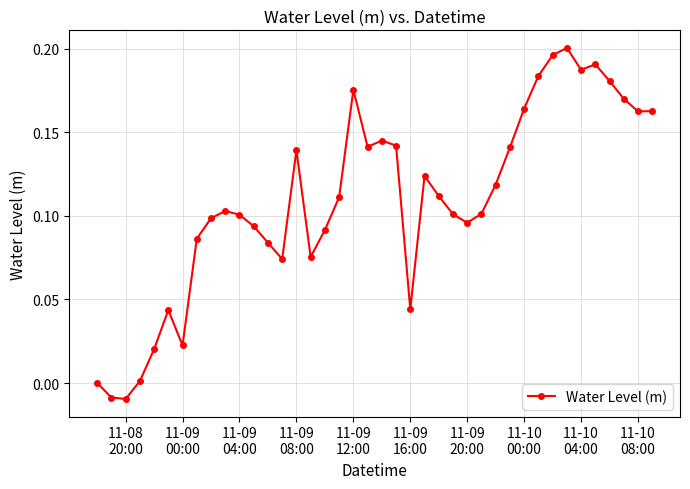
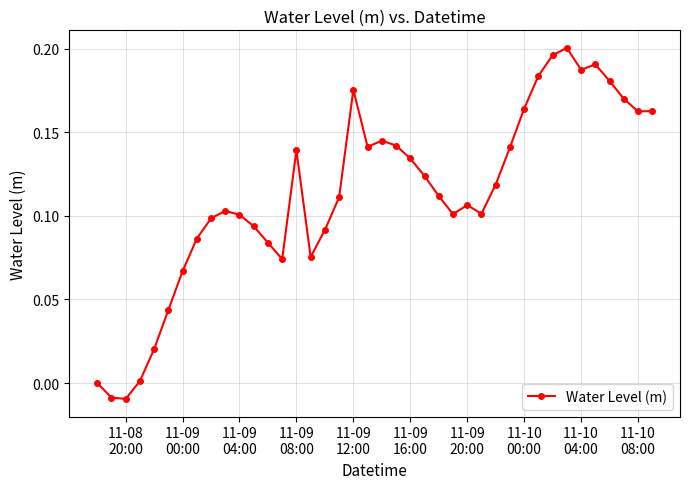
  {
    "11-08 20:00": -0.010,
-   "11-09 00:00": 0.022,
+   "11-09 00:00": 0.067,
    "11-09 04:00": 0.101,
    "11-09 08:00": 0.139,
    "11-09 12:00": 0.175,
-   "11-09 16:00": 0.044,
-   "11-09 20:00": 0.096,
+   "11-09 16:00": 0.134,
+   "11-09 20:00": 0.106,
    "11-10 00:00": 0.164,
    "11-10 04:00": 0.187,
    "11-10 08:00": 0.162
  }
